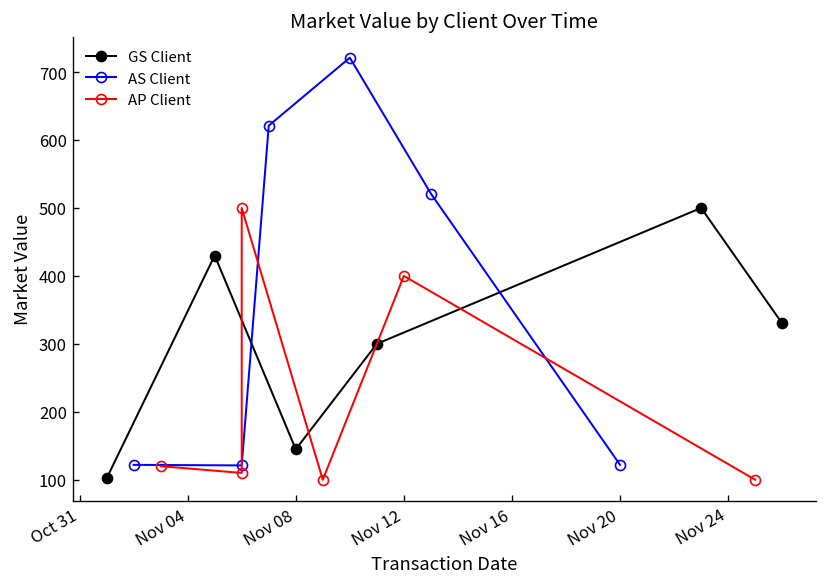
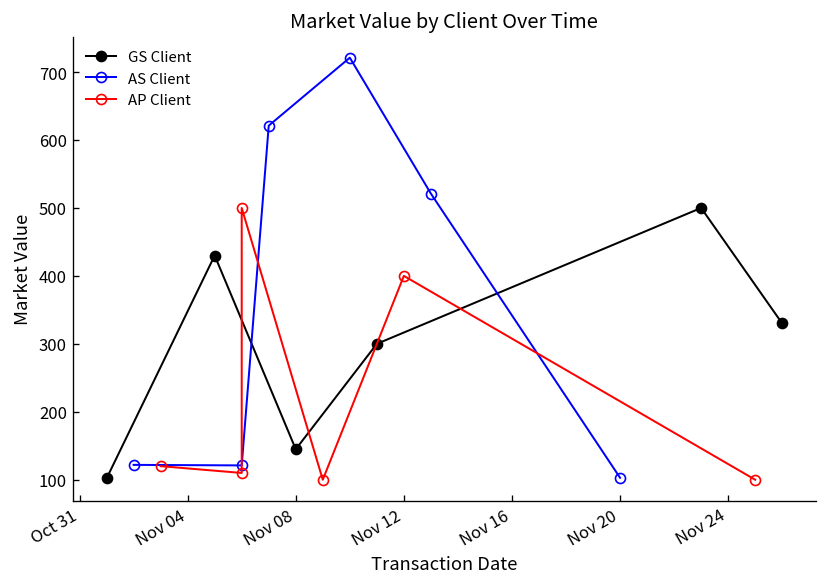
  {
    "GS Client": {
      "Nov 08": 140
    },
    "AS Client": {
-     "Nov 20": 120
+     "Nov 20": 100
    }
  }
